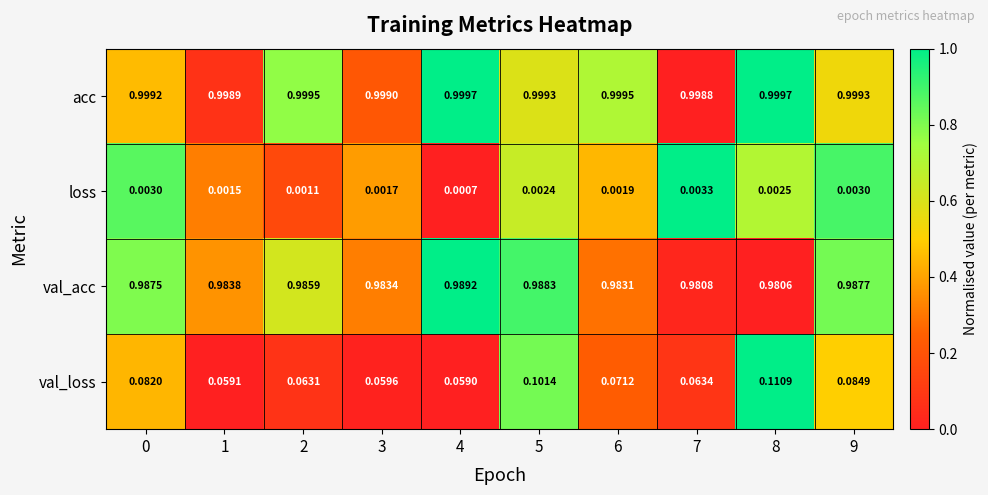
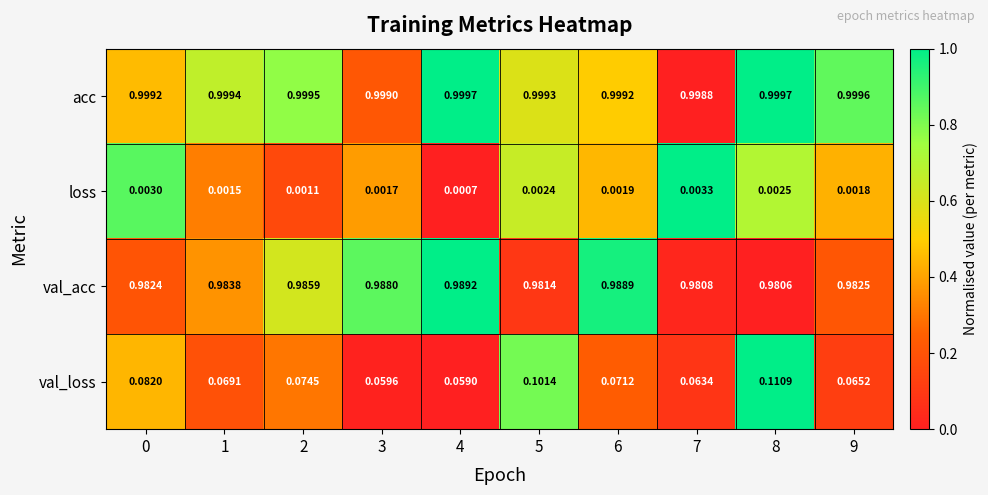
  {
    "acc": {
      "0": 0.9992,
-     "1": 0.9989,
+     "1": 0.9994,
      "2": 0.9995,
      "3": 0.9990,
      "4": 0.9997,
      "5": 0.9993,
-     "6": 0.9995,
+     "6": 0.9992,
      "7": 0.9988,
      "8": 0.9997,
-     "9": 0.9993
+     "9": 0.9996
    },
    "loss": {
      "0": 0.0030,
      "1": 0.0015,
      "2": 0.0011,
      "3": 0.0017,
      "4": 0.0007,
      "5": 0.0024,
      "6": 0.0019,
      "7": 0.0033,
      "8": 0.0025,
-     "9": 0.0030
+     "9": 0.0018
    },
    "val_acc": {
-     "0": 0.9875,
+     "0": 0.9824,
      "1": 0.9838,
      "2": 0.9859,
-     "3": 0.9834,
+     "3": 0.9880,
      "4": 0.9892,
-     "5": 0.9883,
-     "6": 0.9831,
+     "5": 0.9814,
+     "6": 0.9889,
      "7": 0.9808,
      "8": 0.9806,
-     "9": 0.9877
+     "9": 0.9825
    },
    "val_loss": {
      "0": 0.0820,
-     "1": 0.0591,
-     "2": 0.0631,
+     "1": 0.0691,
+     "2": 0.0745,
      "3": 0.0596,
      "4": 0.0590,
      "5": 0.1014,
      "6": 0.0712,
      "7": 0.0634,
      "8": 0.1109,
-     "9": 0.0849
+     "9": 0.0652
    }
  }
